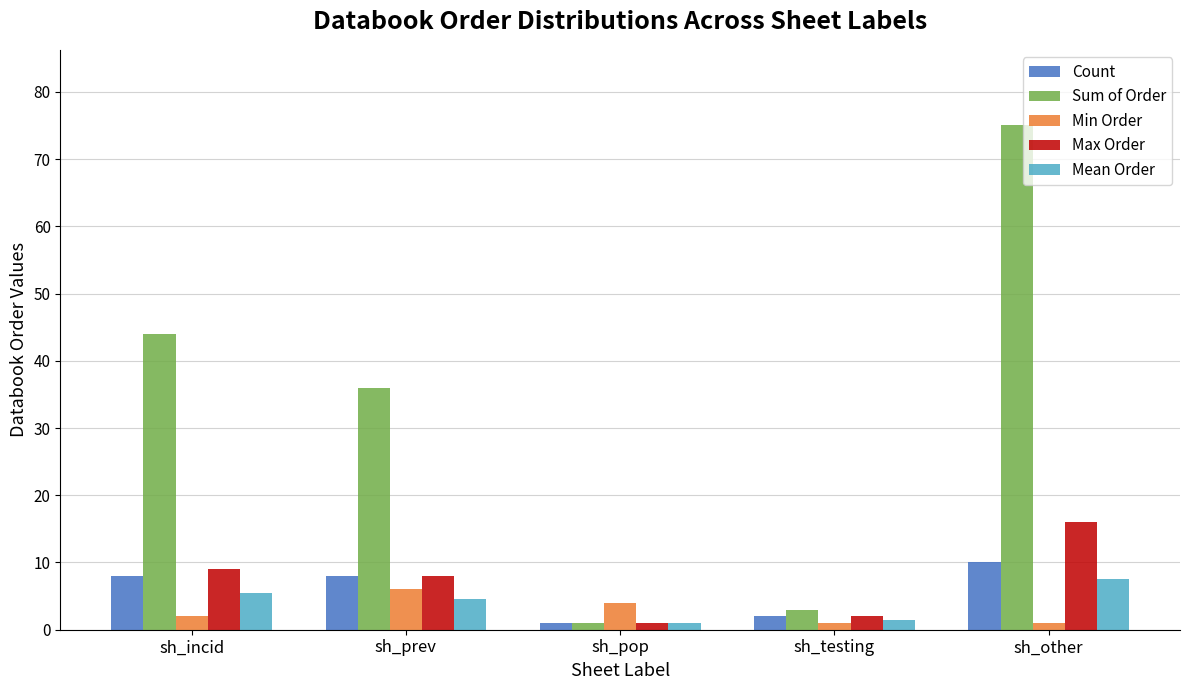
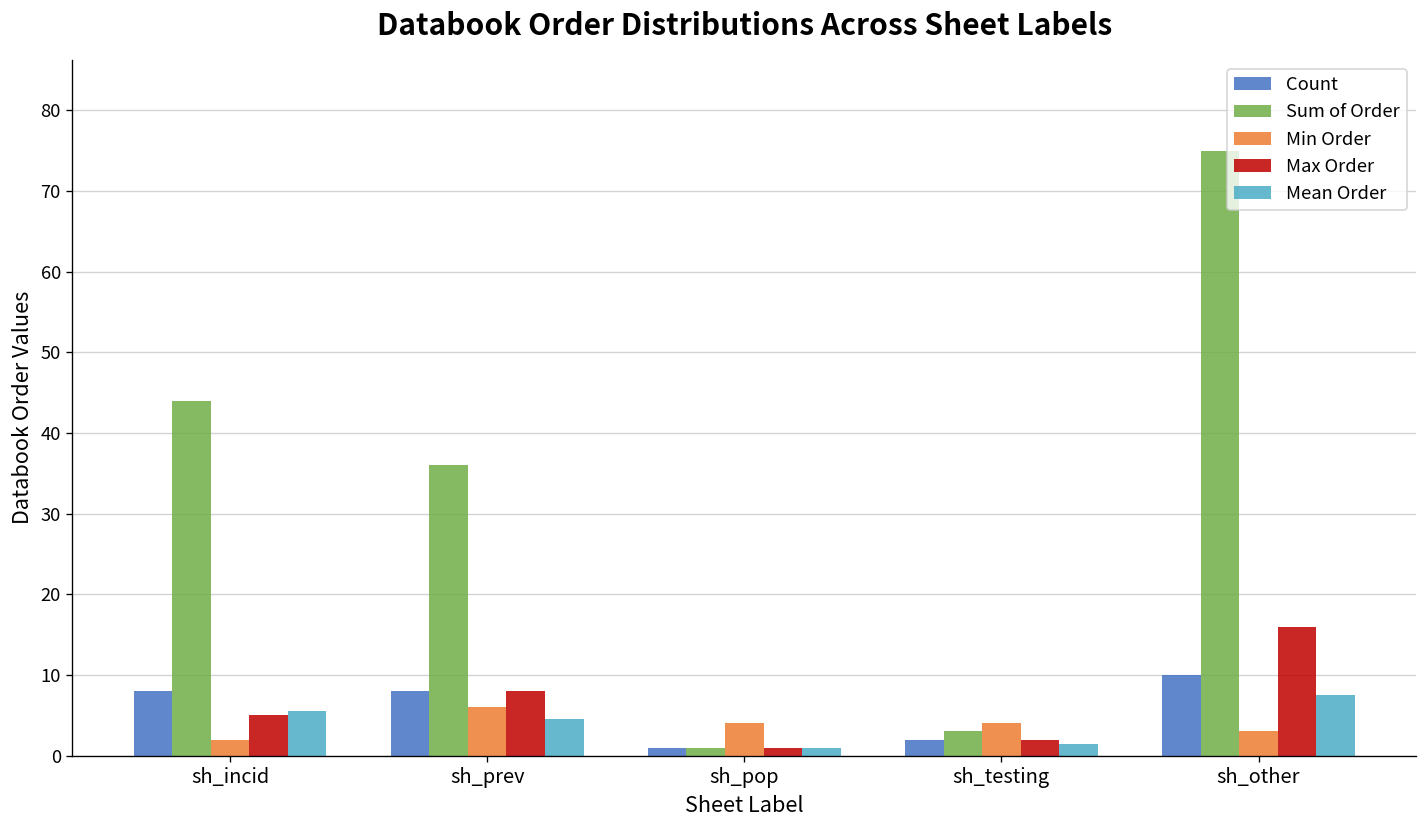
  {
    "Sum of Order": {
      "sh_incid": 44,
      "sh_prev": 36,
      "sh_pop": 1,
      "sh_testing": 3,
      "sh_other": 75
    },
    "Min Order": {
      "sh_incid": 2,
      "sh_prev": 6,
      "sh_pop": 4,
-     "sh_testing": 1,
-     "sh_other": 1
+     "sh_testing": 4,
+     "sh_other": 3
    },
    "Max Order": {
-     "sh_incid": 9,
+     "sh_incid": 5,
      "sh_prev": 8,
      "sh_pop": 1,
      "sh_testing": 2,
      "sh_other": 16
    }
  }
